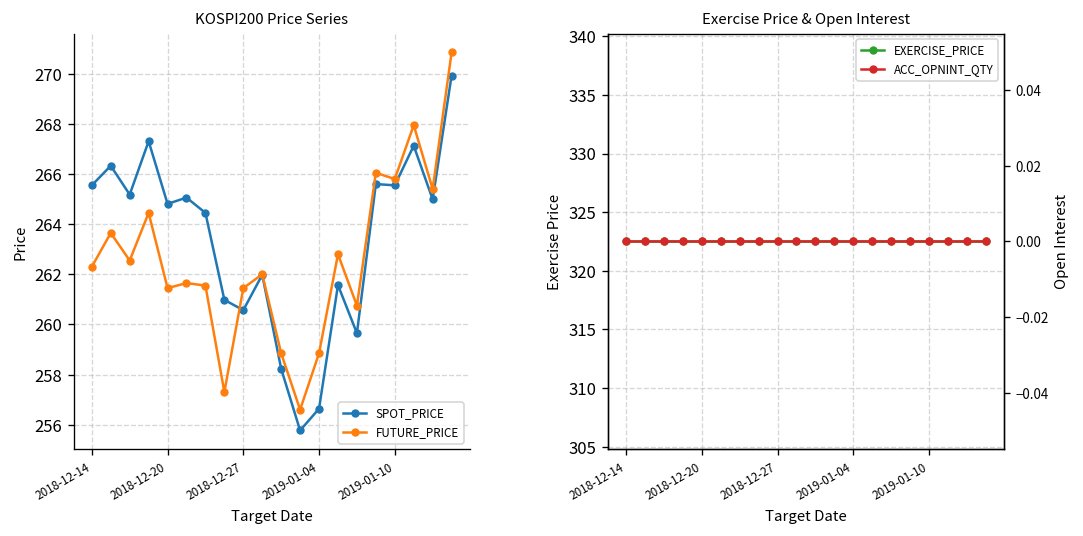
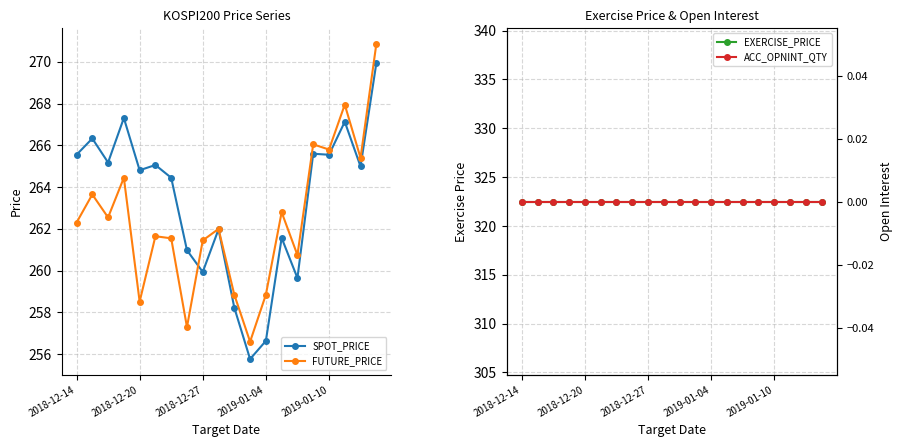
  {
    "KOSPI200 Price Series": {
      "SPOT_PRICE": {
        "2018-12-14": 265.6,
        "2018-12-20": 264.8,
-       "2018-12-27": 260.6,
+       "2018-12-27": 259.9,
        "2019-01-04": 256.6,
        "2019-01-10": 265.6
      },
      "FUTURE_PRICE": {
        "2018-12-14": 262.3,
-       "2018-12-20": 261.5,
+       "2018-12-20": 258.5,
        "2018-12-27": 261.5,
        "2019-01-04": 258.9,
        "2019-01-10": 265.8
      }
    }
  }
